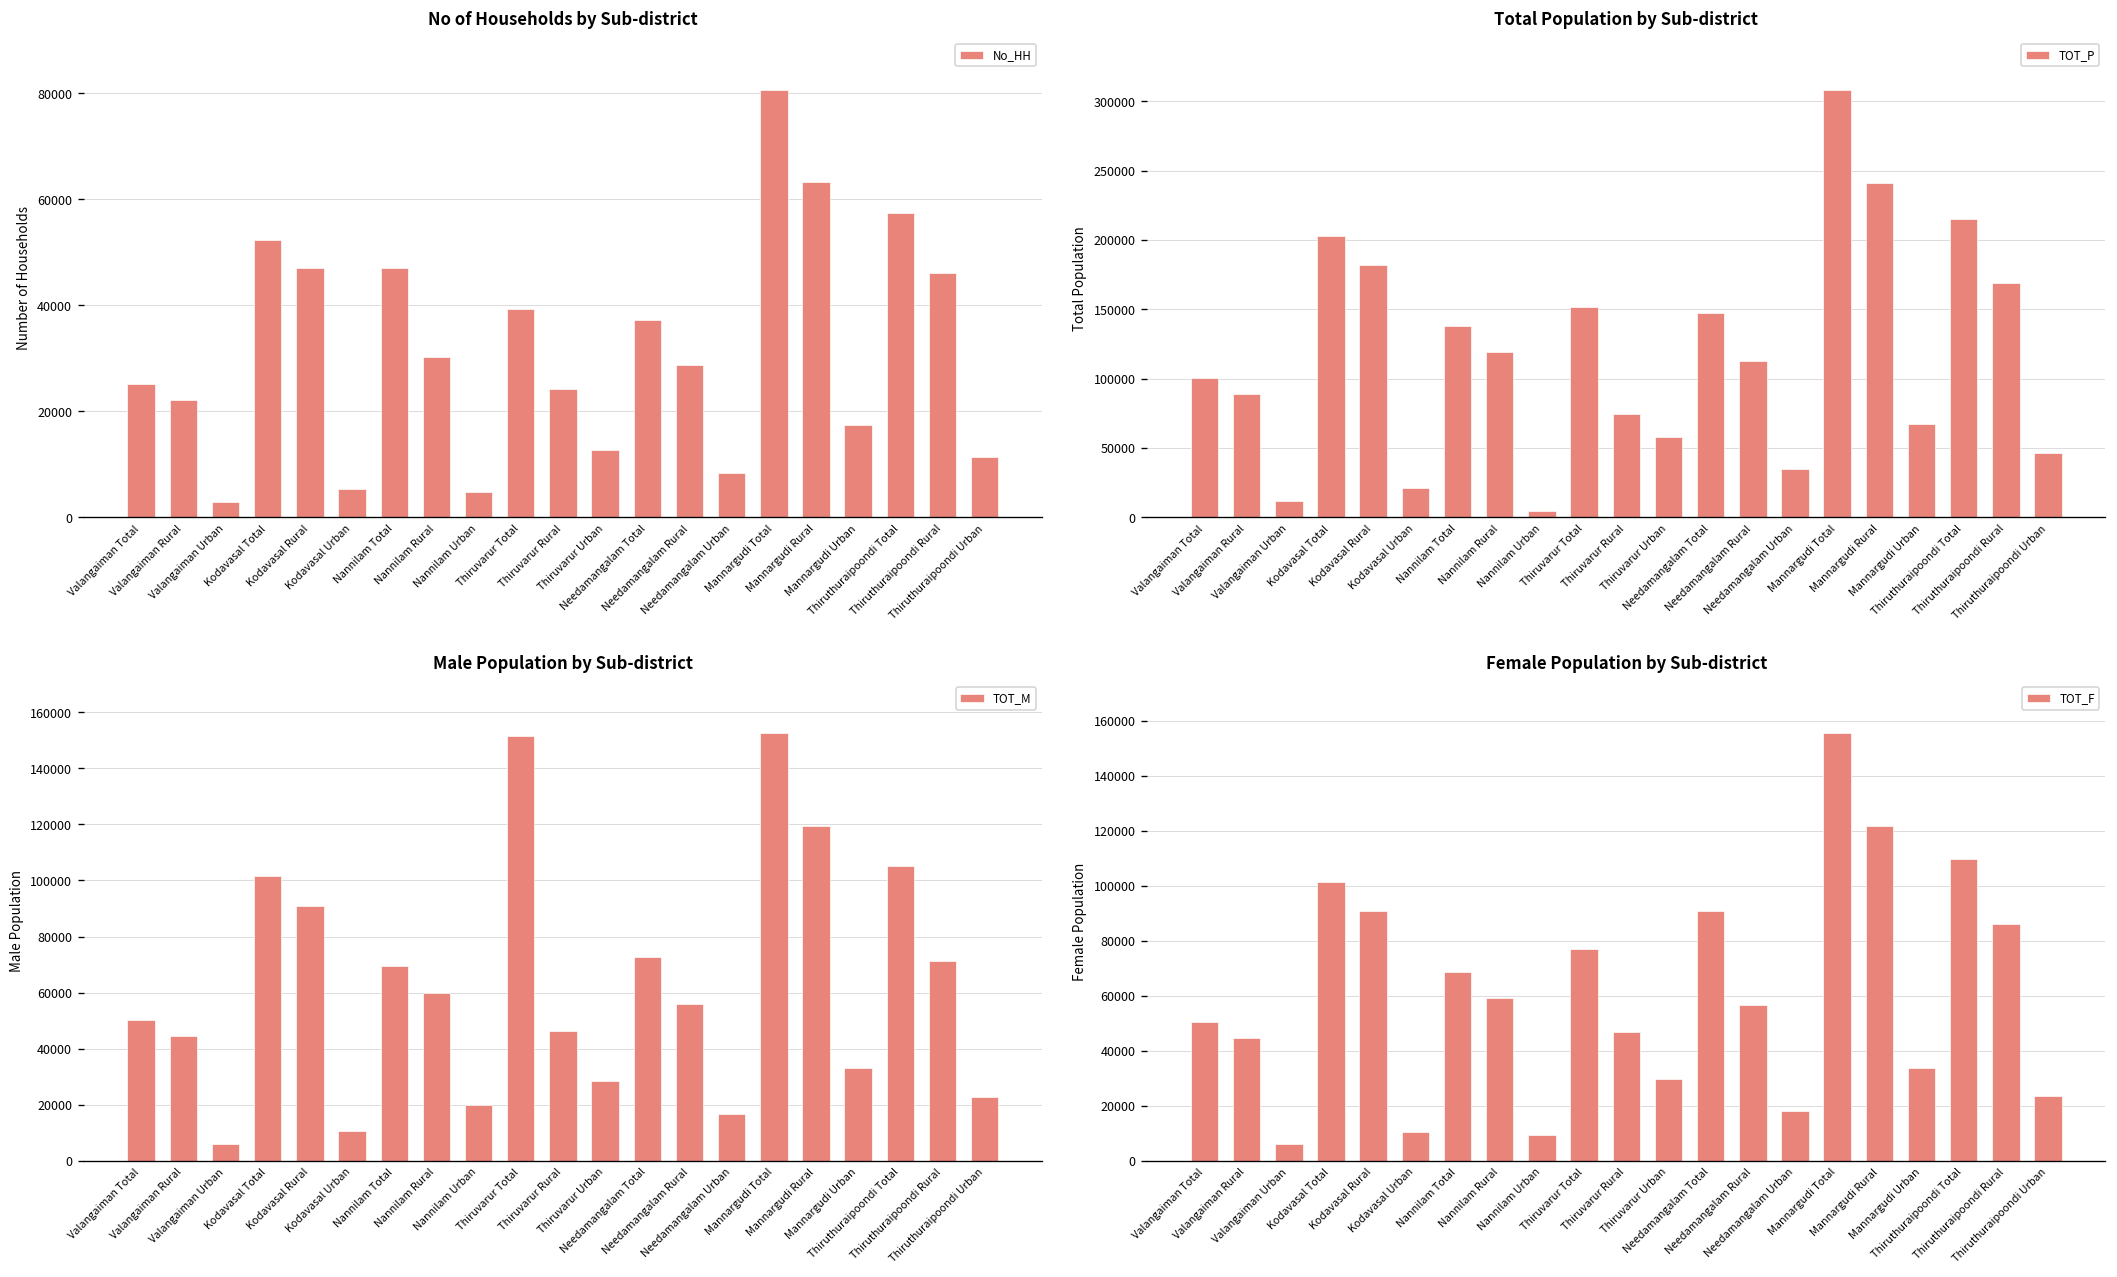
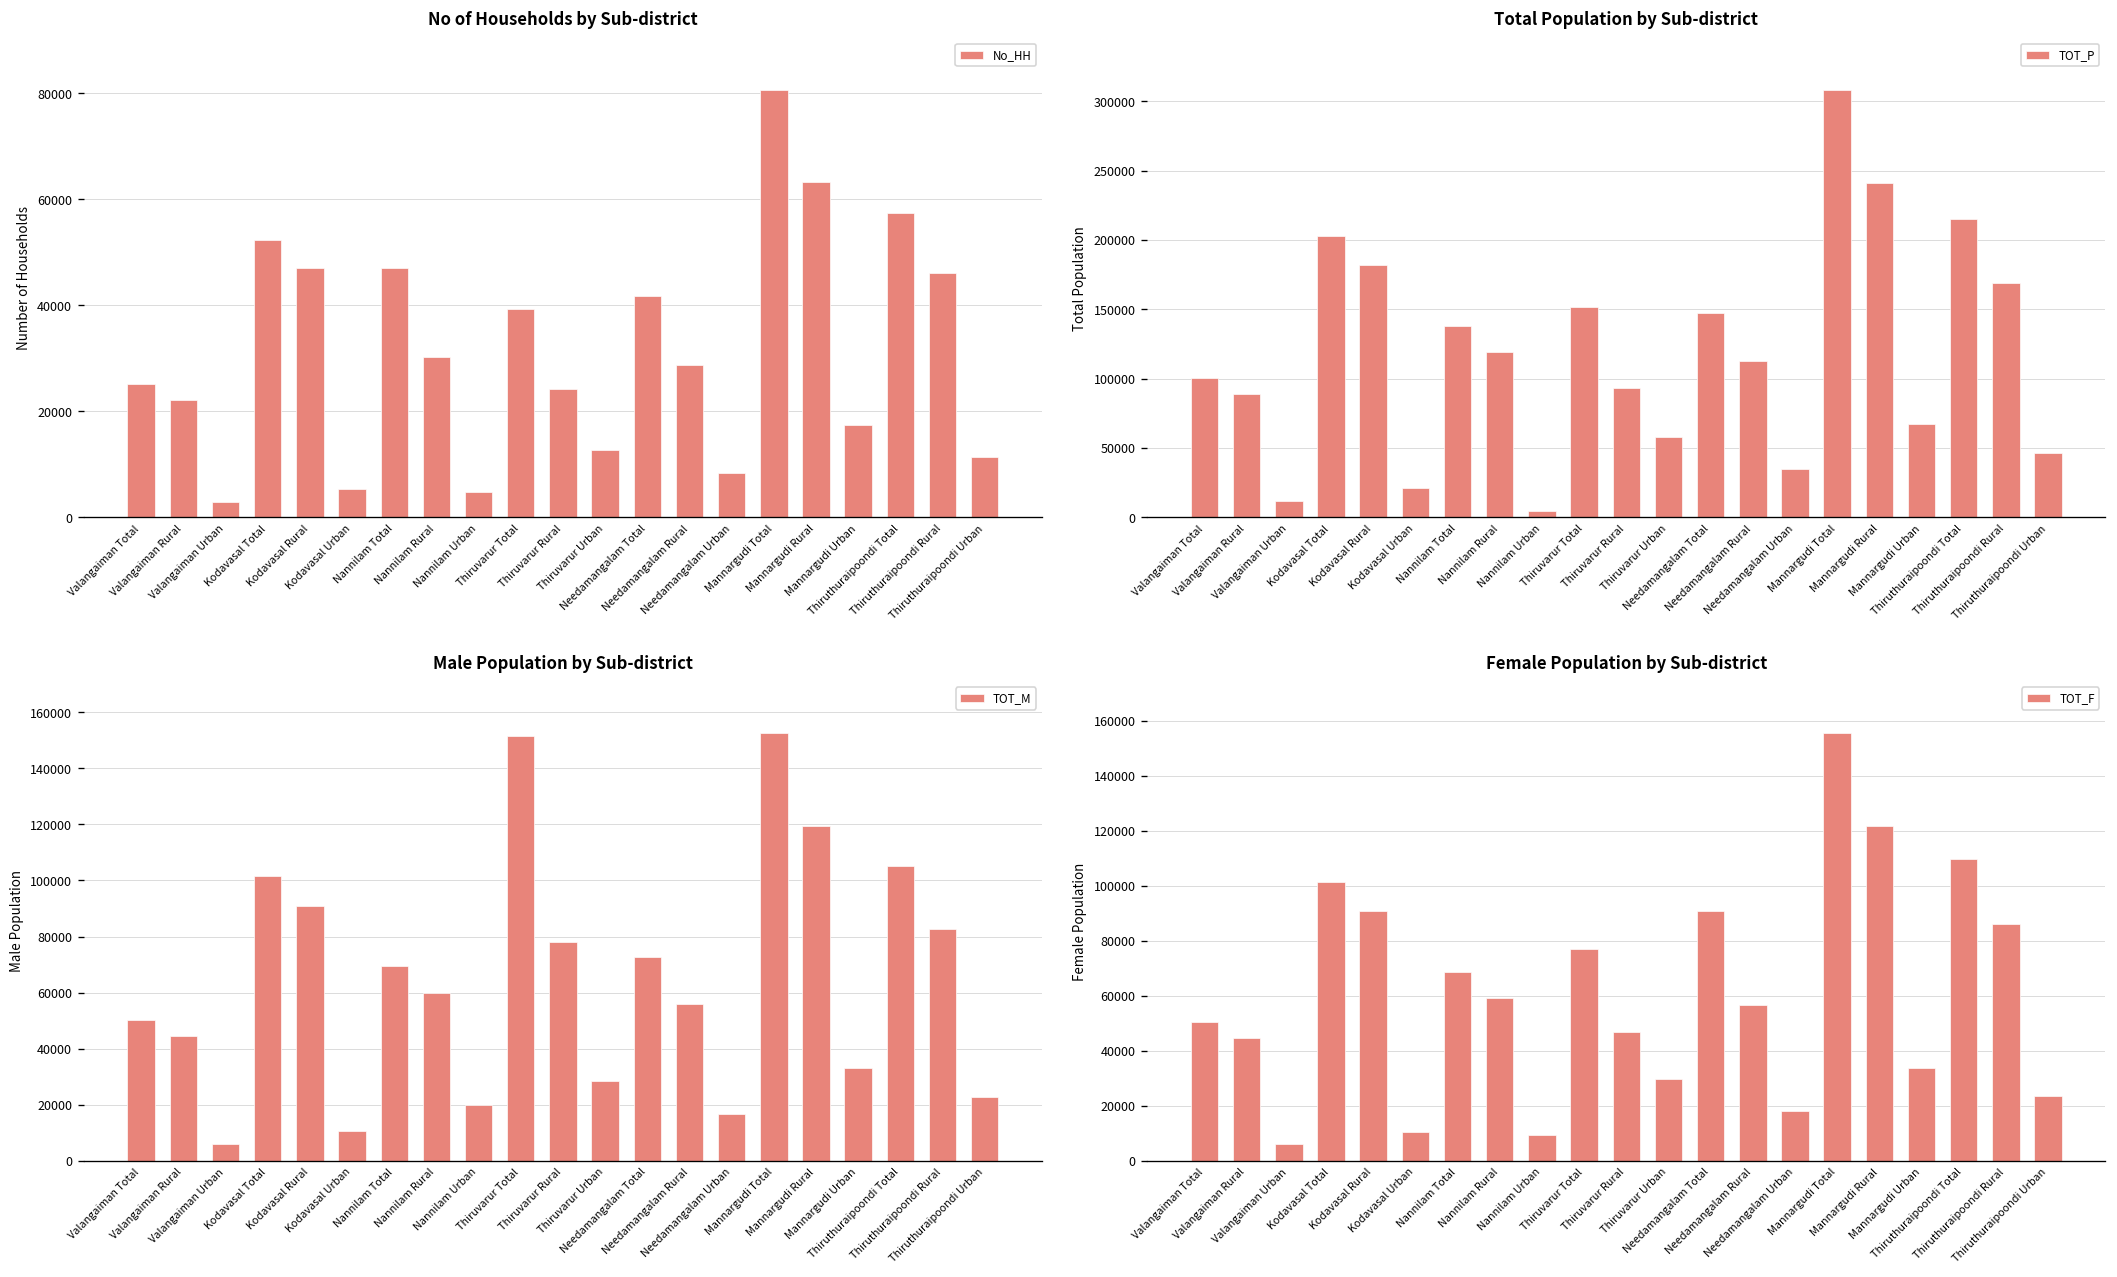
  {
    "No of Households by Sub-district": {
      "Valangaiman Total": 25000,
      "Valangaiman Rural": 22000,
      "Valangaiman Urban": 3000,
      "Kodavasal Total": 52000,
      "Kodavasal Rural": 47000,
      "Kodavasal Urban": 5000,
      "Nannilam Total": 47000,
      "Nannilam Rural": 30000,
      "Nannilam Urban": 5000,
      "Thiruvarur Total": 39000,
      "Thiruvarur Rural": 24000,
      "Thiruvarur Urban": 13000,
-     "Needamangalam Total": 37000,
+     "Needamangalam Total": 42000,
      "Needamangalam Rural": 29000,
      "Needamangalam Urban": 8000,
      "Mannargudi Total": 81000,
      "Mannargudi Rural": 63000,
      "Mannargudi Urban": 17000,
      "Thiruthuraipoondi Total": 57000,
      "Thiruthuraipoondi Rural": 46000,
      "Thiruthuraipoondi Urban": 11000
    },
    "Total Population by Sub-district": {
      "Valangaiman Total": 101000,
      "Valangaiman Rural": 89000,
      "Valangaiman Urban": 12000,
      "Kodavasal Total": 203000,
      "Kodavasal Rural": 182000,
      "Kodavasal Urban": 21000,
      "Nannilam Total": 138000,
      "Nannilam Rural": 119000,
      "Nannilam Urban": 5000,
      "Thiruvarur Total": 152000,
-     "Thiruvarur Rural": 74000,
+     "Thiruvarur Rural": 93000,
      "Thiruvarur Urban": 58000,
      "Needamangalam Total": 147000,
      "Needamangalam Rural": 113000,
      "Needamangalam Urban": 35000,
      "Mannargudi Total": 308000,
      "Mannargudi Rural": 241000,
      "Mannargudi Urban": 67000,
      "Thiruthuraipoondi Total": 215000,
      "Thiruthuraipoondi Rural": 169000,
      "Thiruthuraipoondi Urban": 46000
    },
    "Male Population by Sub-district": {
      "Valangaiman Total": 50000,
      "Valangaiman Rural": 44000,
      "Valangaiman Urban": 6000,
      "Kodavasal Total": 102000,
      "Kodavasal Rural": 91000,
      "Kodavasal Urban": 10000,
      "Nannilam Total": 69000,
      "Nannilam Rural": 60000,
      "Nannilam Urban": 20000,
      "Thiruvarur Total": 151000,
-     "Thiruvarur Rural": 46000,
+     "Thiruvarur Rural": 78000,
      "Thiruvarur Urban": 28000,
      "Needamangalam Total": 73000,
      "Needamangalam Rural": 56000,
      "Needamangalam Urban": 17000,
      "Mannargudi Total": 153000,
      "Mannargudi Rural": 119000,
      "Mannargudi Urban": 33000,
      "Thiruthuraipoondi Total": 105000,
-     "Thiruthuraipoondi Rural": 71000,
+     "Thiruthuraipoondi Rural": 83000,
      "Thiruthuraipoondi Urban": 23000
    },
    "Female Population by Sub-district": {
      "Valangaiman Total": 50000,
      "Valangaiman Rural": 44000,
      "Valangaiman Urban": 6000,
      "Kodavasal Total": 102000,
      "Kodavasal Rural": 91000,
      "Kodavasal Urban": 11000,
      "Nannilam Total": 69000,
      "Nannilam Rural": 59000,
      "Nannilam Urban": 9000,
      "Thiruvarur Total": 77000,
      "Thiruvarur Rural": 47000,
      "Thiruvarur Urban": 30000,
      "Needamangalam Total": 91000,
      "Needamangalam Rural": 57000,
      "Needamangalam Urban": 18000,
      "Mannargudi Total": 156000,
      "Mannargudi Rural": 122000,
      "Mannargudi Urban": 34000,
      "Thiruthuraipoondi Total": 110000,
      "Thiruthuraipoondi Rural": 86000,
      "Thiruthuraipoondi Urban": 24000
    }
  }
